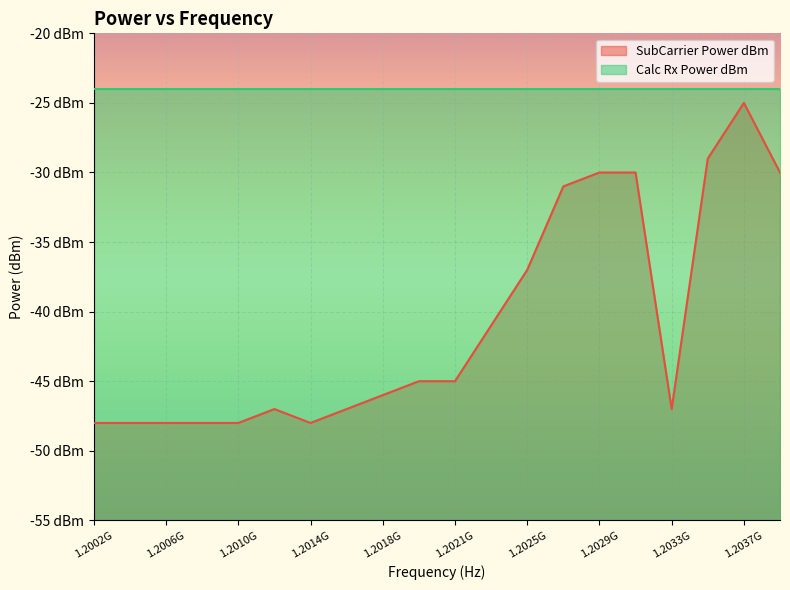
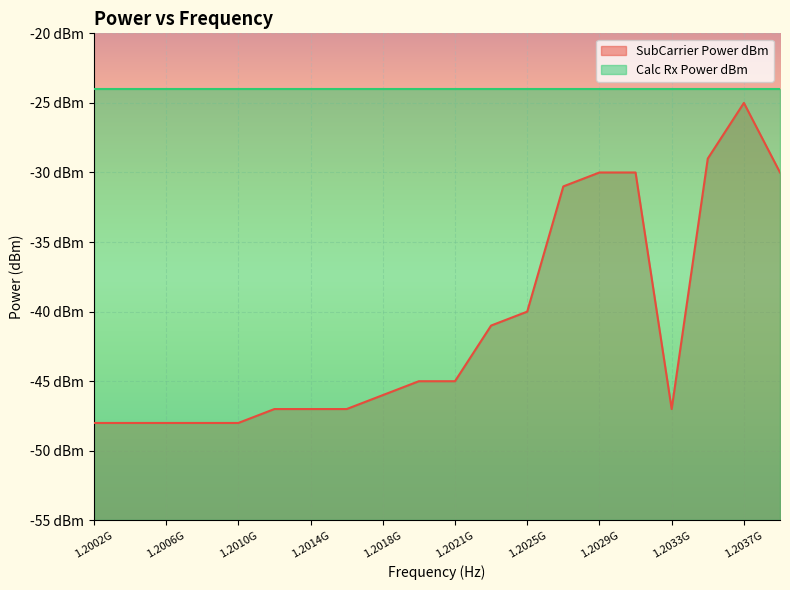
  {
    "SubCarrier Power dBm": {
      "1.2002G": "-48 dBm",
      "1.2006G": "-48 dBm",
      "1.2010G": "-48 dBm",
-     "1.2014G": "-48 dBm",
+     "1.2014G": "-47 dBm",
      "1.2018G": "-46 dBm",
      "1.2021G": "-45 dBm",
-     "1.2025G": "-37 dBm",
+     "1.2025G": "-40 dBm",
      "1.2029G": "-30 dBm",
      "1.2033G": "-47 dBm",
      "1.2037G": "-25 dBm"
    },
    "Calc Rx Power dBm": {
      "1.2002G": "-24 dBm",
      "1.2006G": "-24 dBm",
      "1.2010G": "-24 dBm",
      "1.2014G": "-24 dBm",
      "1.2018G": "-24 dBm",
      "1.2021G": "-24 dBm",
      "1.2025G": "-24 dBm",
      "1.2029G": "-24 dBm",
      "1.2033G": "-24 dBm",
      "1.2037G": "-24 dBm"
    }
  }
